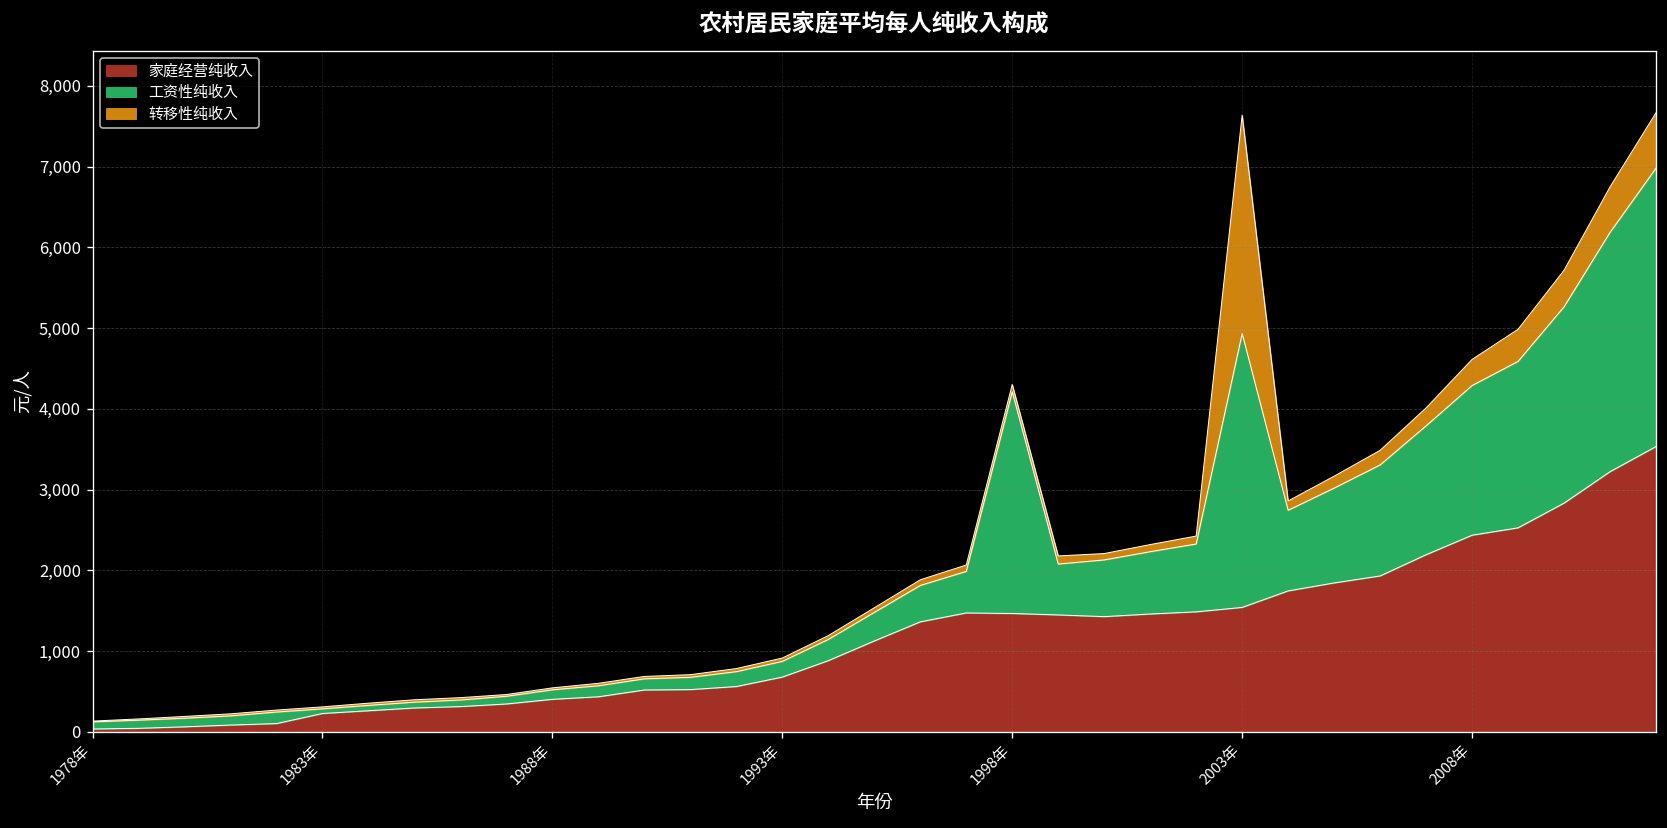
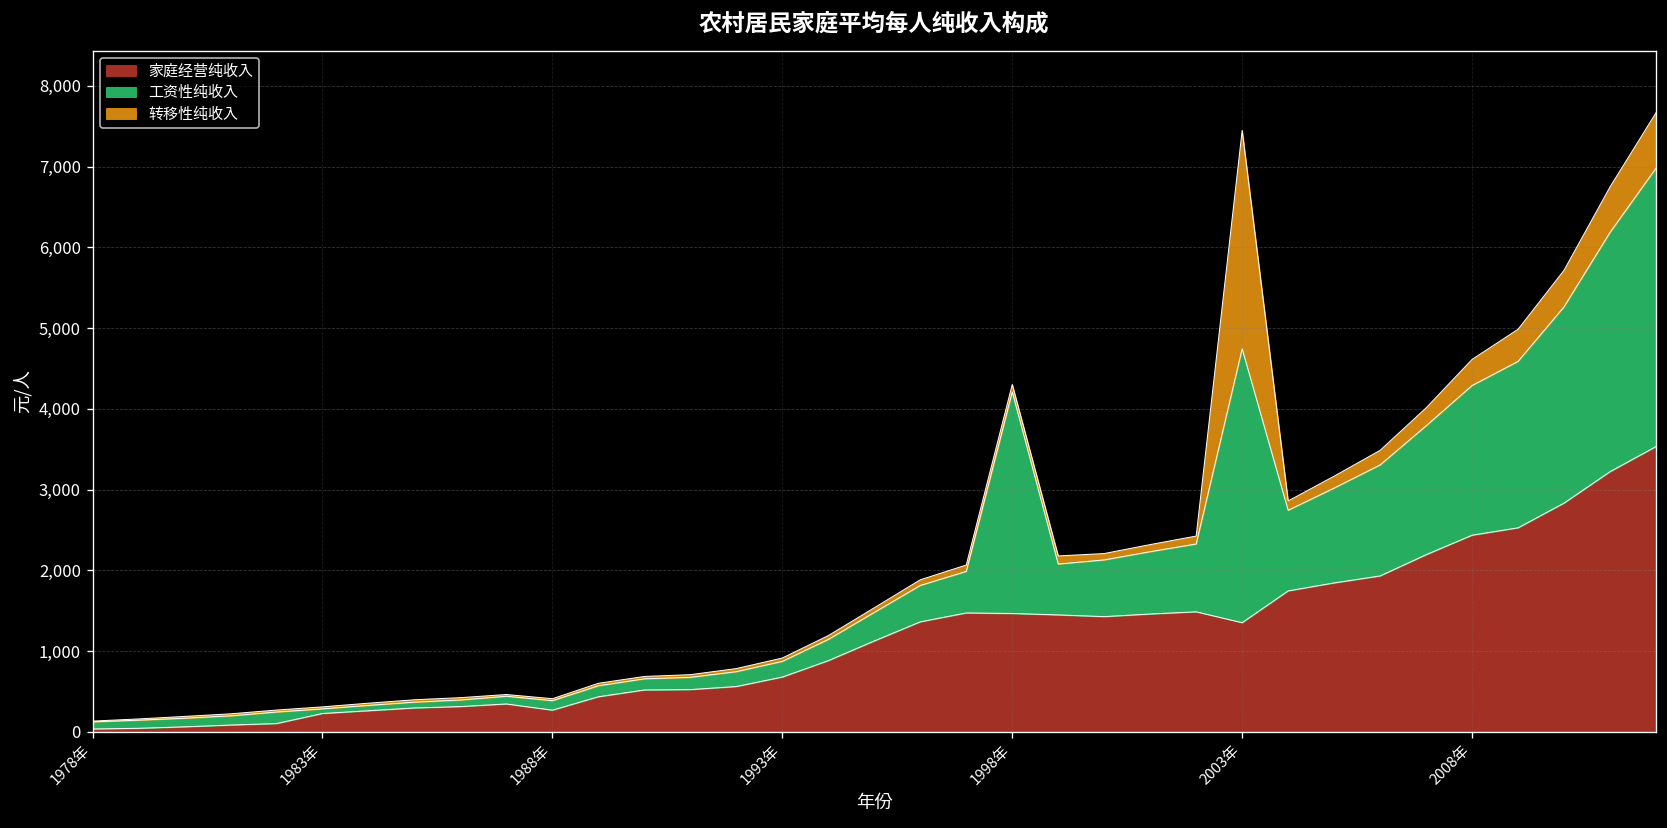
  {
    "家庭经营纯收入": {
      "1978年": "0",
      "1983年": "200",
-     "1988年": "400",
+     "1988年": "300",
      "1993年": "700",
      "1998年": "1,500",
-     "2003年": "1,500",
+     "2003年": "1,400",
      "2008年": "2,400"
    },
    "工资性纯收入": {
      "1993年": "200",
      "1998年": "2,700",
      "2003年": "3,400",
      "2008年": "1,900"
    },
    "转移性纯收入": {
      "1993年": "0",
      "1998年": "100",
      "2003年": "2,700",
      "2008年": "300"
    }
  }
